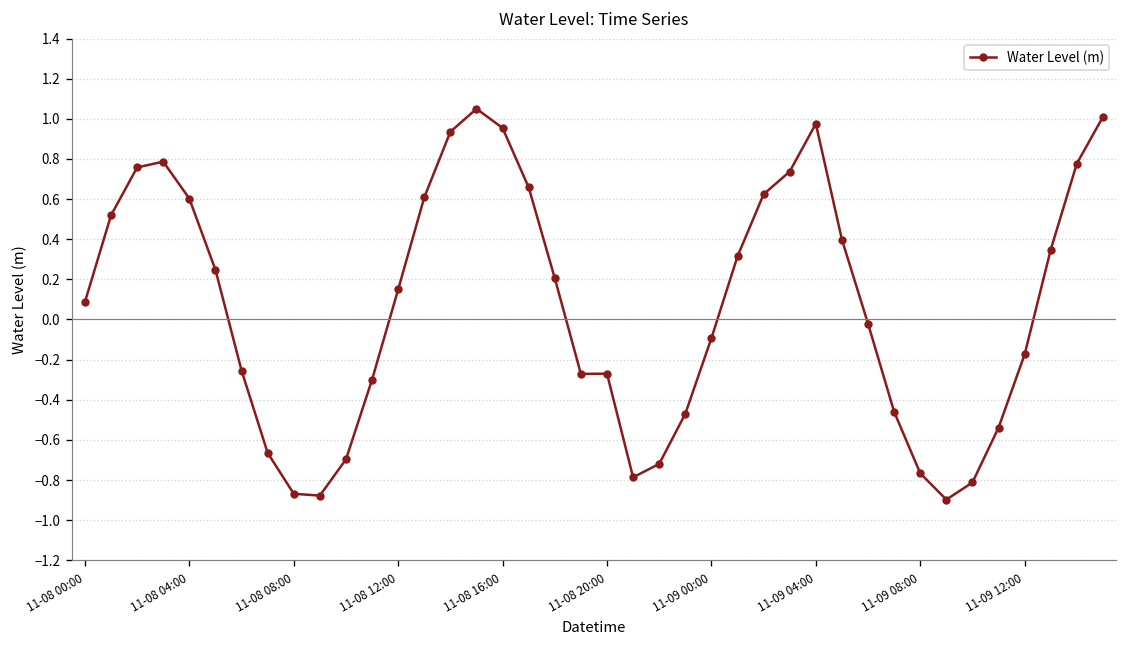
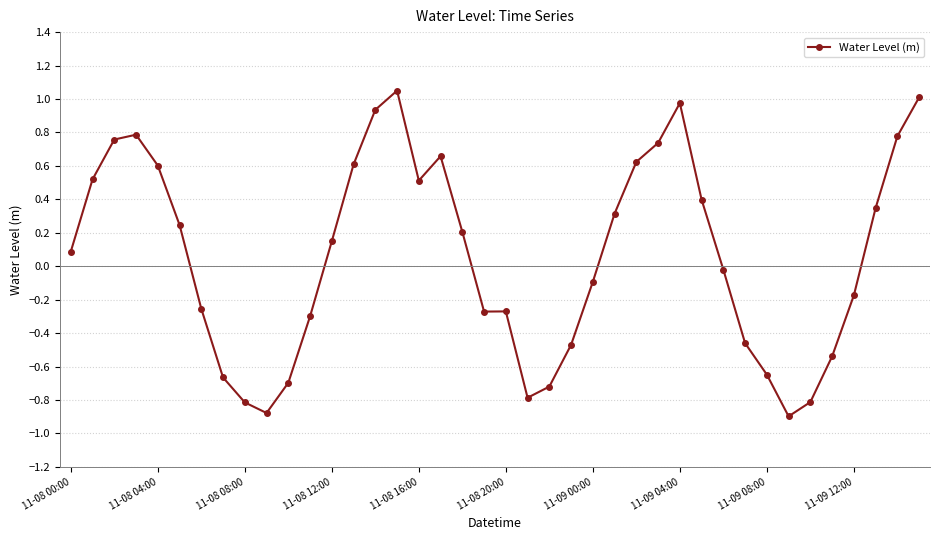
  {
    "11-08 00:00": 0.09,
    "11-08 04:00": 0.60,
-   "11-08 08:00": -0.87,
+   "11-08 08:00": -0.81,
    "11-08 12:00": 0.15,
-   "11-08 16:00": 0.95,
+   "11-08 16:00": 0.51,
    "11-08 20:00": -0.27,
    "11-09 00:00": -0.09,
    "11-09 04:00": 0.98,
-   "11-09 08:00": -0.77,
+   "11-09 08:00": -0.65,
    "11-09 12:00": -0.17
  }
